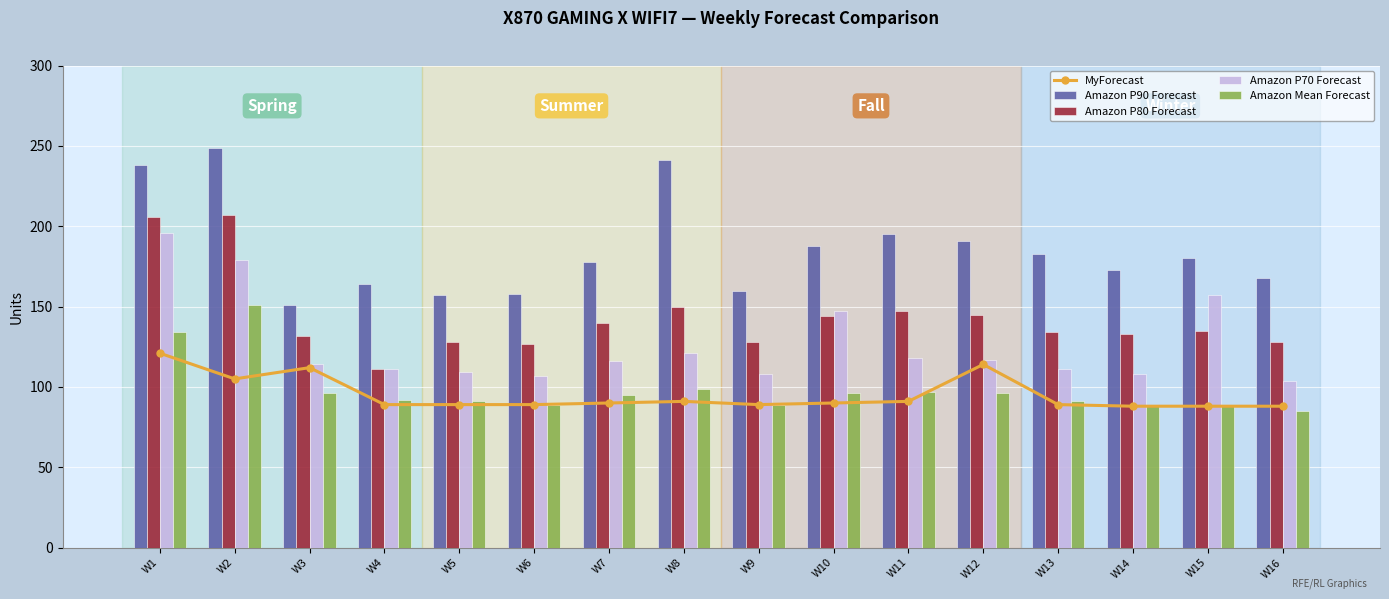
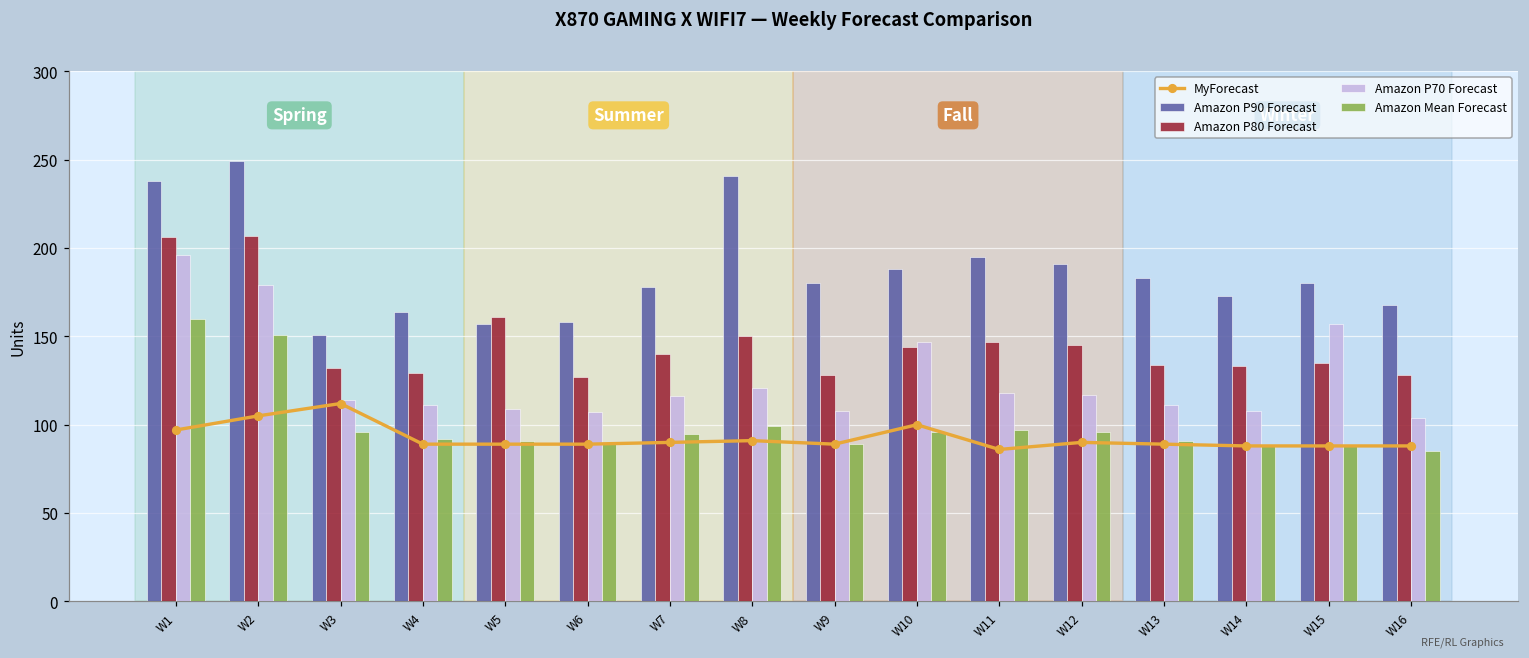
  {
    "Amazon P90 Forecast": {
      "W1": 238,
      "W2": 249,
      "W3": 151,
      "W4": 164,
      "W5": 157,
      "W6": 158,
      "W7": 178,
      "W8": 241,
-     "W9": 160,
+     "W9": 180,
      "W10": 188,
      "W11": 195,
      "W12": 191,
      "W13": 183,
      "W14": 173,
      "W15": 180,
      "W16": 168
    },
    "MyForecast": {
-     "W1": 121,
+     "W1": 97,
      "W2": 105,
      "W3": 112,
      "W4": 89,
      "W5": 89,
      "W6": 89,
      "W7": 90,
      "W8": 91,
      "W9": 89,
-     "W10": 90,
-     "W11": 91,
-     "W12": 114,
+     "W10": 100,
+     "W11": 86,
+     "W12": 90,
      "W13": 89,
      "W14": 88,
      "W15": 88,
      "W16": 88
    },
    "Amazon P80 Forecast": {
      "W1": 206,
      "W2": 207,
      "W3": 132,
-     "W4": 111,
-     "W5": 128,
+     "W4": 129,
+     "W5": 161,
      "W6": 127,
      "W7": 140,
      "W8": 150,
      "W9": 128,
      "W10": 144,
      "W11": 147,
      "W12": 145,
      "W13": 134,
      "W14": 133,
      "W15": 135,
      "W16": 128
    },
    "Amazon P70 Forecast": {
      "W1": 196,
      "W2": 179,
      "W3": 114,
      "W4": 111,
      "W5": 109,
      "W6": 107,
      "W7": 116,
      "W8": 121,
      "W9": 108,
      "W10": 147,
      "W11": 118,
      "W12": 117,
      "W13": 111,
      "W14": 108,
      "W15": 157,
      "W16": 104
    },
    "Amazon Mean Forecast": {
-     "W1": 134,
+     "W1": 160,
      "W2": 151,
      "W3": 96,
      "W4": 92,
      "W5": 91,
      "W6": 89,
      "W7": 95,
      "W8": 99,
      "W9": 89,
      "W10": 96,
      "W11": 97,
      "W12": 96,
      "W13": 91,
      "W14": 88,
      "W15": 88,
      "W16": 85
    }
  }
